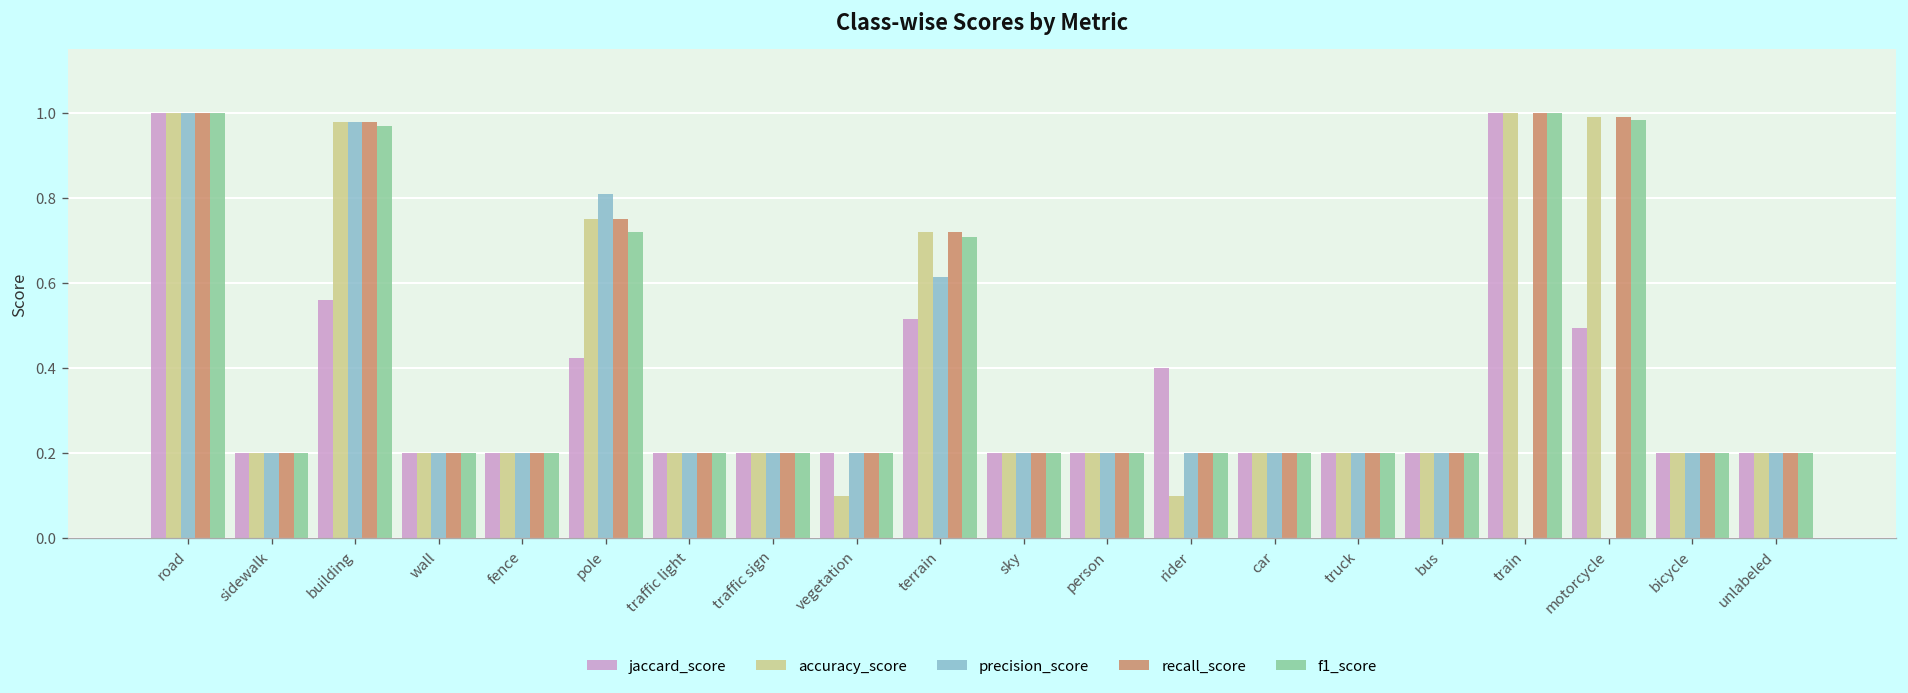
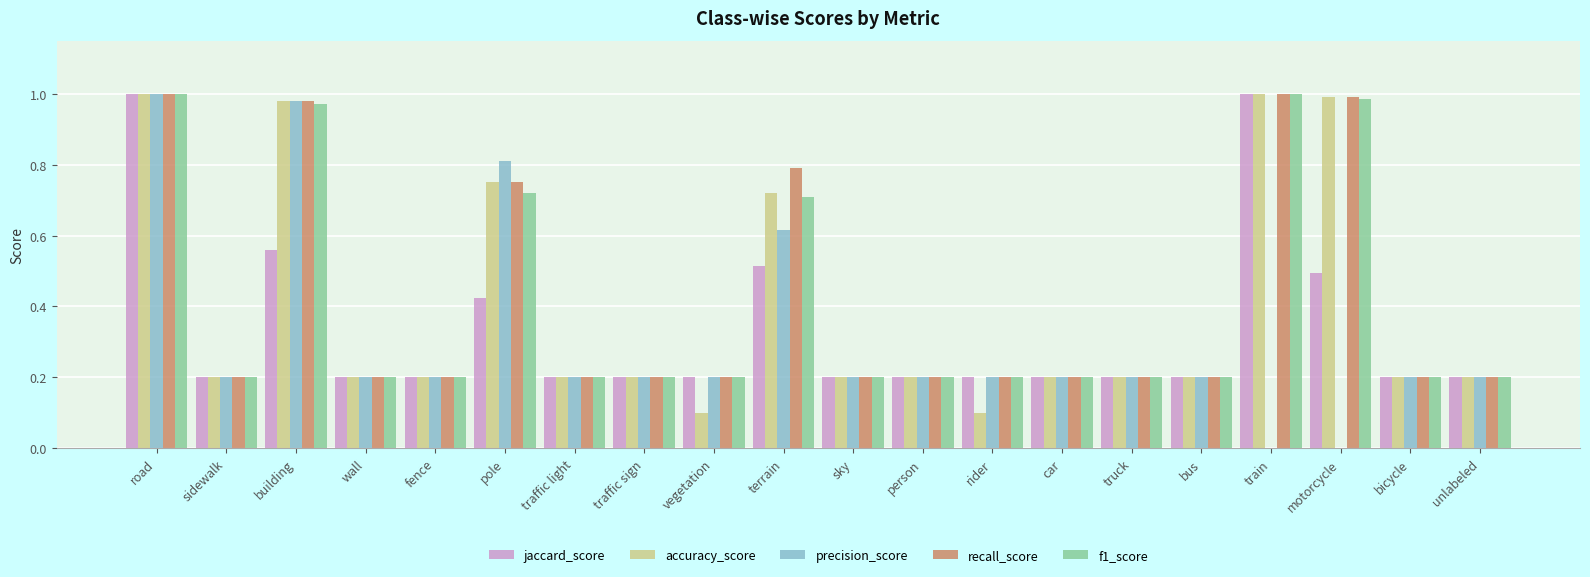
  {
    "jaccard_score": {
      "road": 1.0,
      "sidewalk": 0.2,
      "building": 0.56,
      "wall": 0.2,
      "fence": 0.2,
      "pole": 0.42,
      "traffic light": 0.2,
      "traffic sign": 0.2,
      "vegetation": 0.2,
      "terrain": 0.52,
      "sky": 0.2,
      "person": 0.2,
-     "rider": 0.4,
+     "rider": 0.2,
      "car": 0.2,
      "truck": 0.2,
      "bus": 0.2,
      "train": 1.0,
      "motorcycle": 0.5,
      "bicycle": 0.2,
      "unlabeled": 0.2
    },
    "accuracy_score": {
      "road": 1.00,
      "sidewalk": 0.20,
      "building": 0.98,
      "wall": 0.20,
      "fence": 0.20,
      "pole": 0.75,
      "traffic light": 0.20,
      "traffic sign": 0.20,
      "vegetation": 0.10,
      "terrain": 0.72,
      "sky": 0.20,
      "person": 0.20,
      "rider": 0.10,
      "car": 0.20,
      "truck": 0.20,
      "bus": 0.20,
      "train": 1.00,
      "motorcycle": 0.99,
      "bicycle": 0.20,
      "unlabeled": 0.20
    },
    "recall_score": {
      "road": 1.00,
      "sidewalk": 0.20,
      "building": 0.98,
      "wall": 0.20,
      "fence": 0.20,
      "pole": 0.75,
      "traffic light": 0.20,
      "traffic sign": 0.20,
      "vegetation": 0.20,
-     "terrain": 0.72,
+     "terrain": 0.79,
      "sky": 0.20,
      "person": 0.20,
      "rider": 0.20,
      "car": 0.20,
      "truck": 0.20,
      "bus": 0.20,
      "train": 1.00,
      "motorcycle": 0.99,
      "bicycle": 0.20,
      "unlabeled": 0.20
    }
  }
